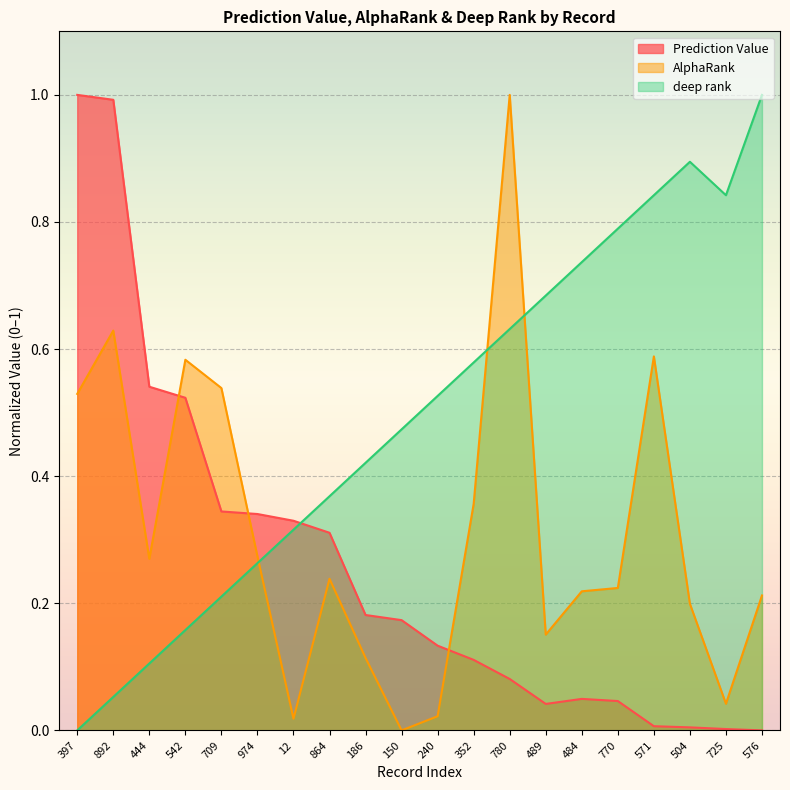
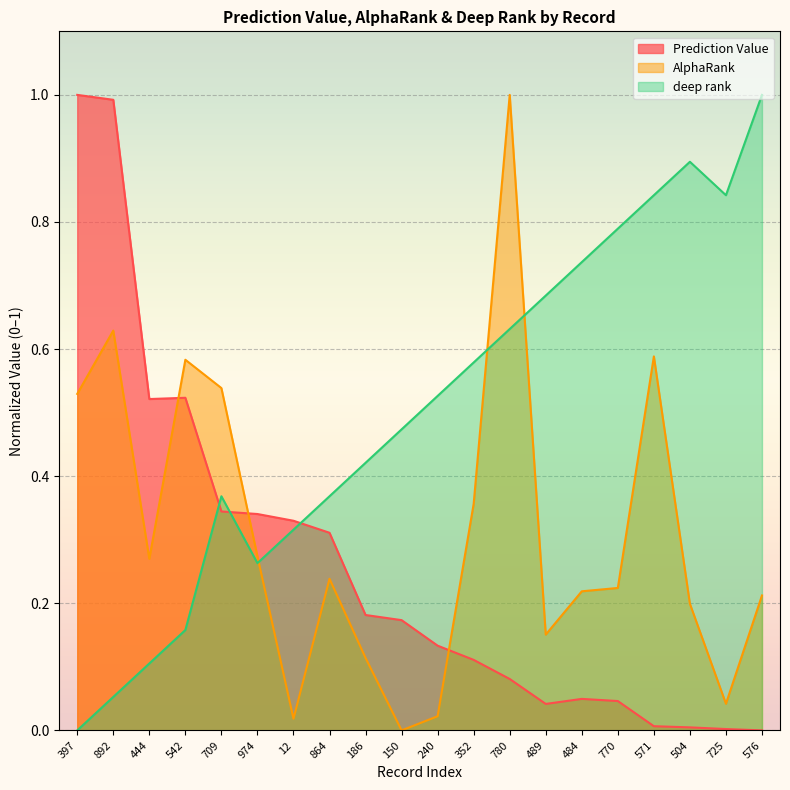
  {
    "Prediction Value": {
      "397": 1.00,
      "892": 0.99,
-     "444": 0.54,
+     "444": 0.52,
      "542": 0.52,
      "709": 0.34,
      "974": 0.34,
      "12": 0.33,
      "864": 0.31,
      "186": 0.18,
      "150": 0.17,
      "240": 0.13,
      "352": 0.11,
      "780": 0.08,
      "489": 0.04,
      "484": 0.05,
      "770": 0.05,
      "571": 0.01,
      "504": 0.00,
      "725": 0.00,
      "576": 0.00
    },
    "AlphaRank": {
      "397": 0.53,
      "892": 0.63,
      "444": 0.27,
      "542": 0.58,
      "709": 0.54,
      "974": 0.27,
      "12": 0.02,
      "864": 0.24,
      "186": 0.11,
      "150": 0.00,
      "240": 0.02,
      "352": 0.36,
      "780": 1.00,
      "489": 0.15,
      "484": 0.22,
      "770": 0.22,
      "571": 0.59,
      "504": 0.20,
      "725": 0.04,
      "576": 0.21
    },
    "deep rank": {
      "397": 0.00,
      "892": 0.05,
      "444": 0.11,
      "542": 0.16,
-     "709": 0.21,
+     "709": 0.37,
      "974": 0.26,
      "12": 0.32,
      "864": 0.37,
      "186": 0.42,
      "150": 0.47,
      "240": 0.53,
      "352": 0.58,
      "780": 0.63,
      "489": 0.68,
      "484": 0.74,
      "770": 0.79,
      "571": 0.84,
      "504": 0.89,
      "725": 0.84
    }
  }
